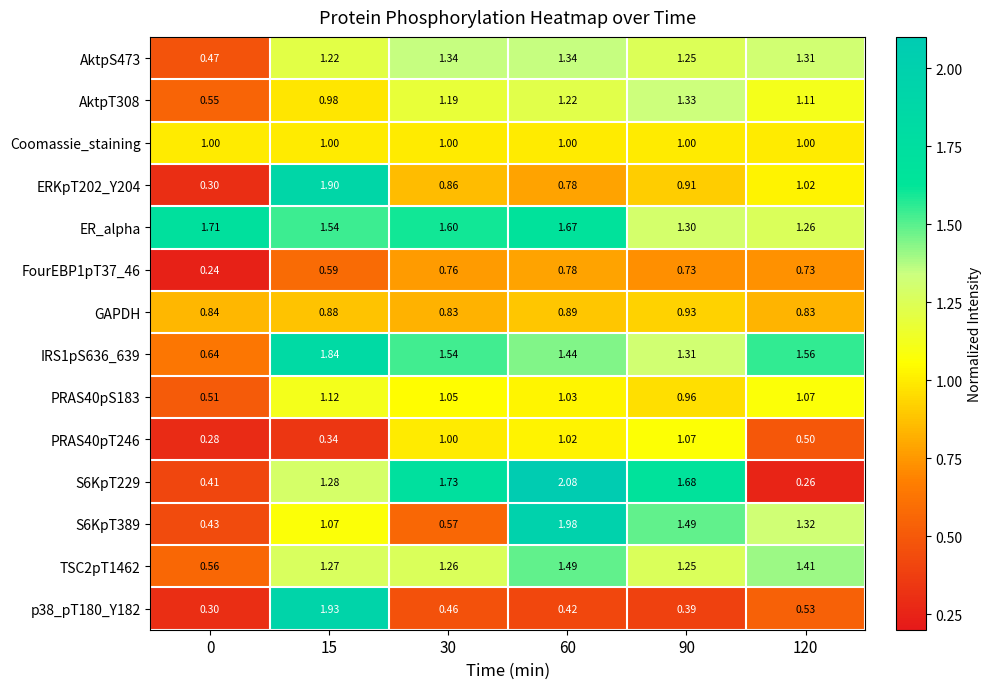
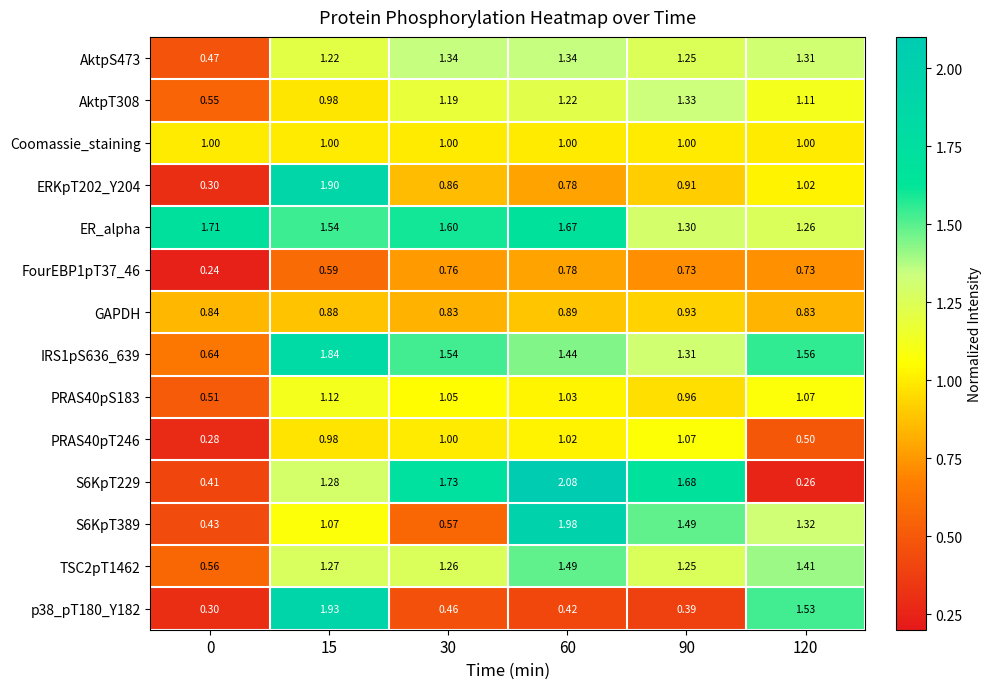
  {
    "AktpS473": {
      "0": 0.47,
      "15": 1.22,
      "30": 1.34,
      "60": 1.34,
      "90": 1.25,
      "120": 1.31
    },
    "AktpT308": {
      "0": 0.55,
      "15": 0.98,
      "30": 1.19,
      "60": 1.22,
      "90": 1.33,
      "120": 1.11
    },
    "Coomassie_staining": {
      "0": 1.00,
      "15": 1.00,
      "30": 1.00,
      "60": 1.00,
      "90": 1.00,
      "120": 1.00
    },
    "ERKpT202_Y204": {
      "0": 0.30,
      "15": 1.90,
      "30": 0.86,
      "60": 0.78,
      "90": 0.91,
      "120": 1.02
    },
    "ER_alpha": {
      "0": 1.71,
      "15": 1.54,
      "30": 1.60,
      "60": 1.67,
      "90": 1.30,
      "120": 1.26
    },
    "FourEBP1pT37_46": {
      "0": 0.24,
      "15": 0.59,
      "30": 0.76,
      "60": 0.78,
      "90": 0.73,
      "120": 0.73
    },
    "GAPDH": {
      "0": 0.84,
      "15": 0.88,
      "30": 0.83,
      "60": 0.89,
      "90": 0.93,
      "120": 0.83
    },
    "IRS1pS636_639": {
      "0": 0.64,
      "15": 1.84,
      "30": 1.54,
      "60": 1.44,
      "90": 1.31,
      "120": 1.56
    },
    "PRAS40pS183": {
      "0": 0.51,
      "15": 1.12,
      "30": 1.05,
      "60": 1.03,
      "90": 0.96,
      "120": 1.07
    },
    "PRAS40pT246": {
      "0": 0.28,
-     "15": 0.34,
+     "15": 0.98,
      "30": 1.00,
      "60": 1.02,
      "90": 1.07,
      "120": 0.50
    },
    "S6KpT229": {
      "0": 0.41,
      "15": 1.28,
      "30": 1.73,
      "60": 2.08,
      "90": 1.68,
      "120": 0.26
    },
    "S6KpT389": {
      "0": 0.43,
      "15": 1.07,
      "30": 0.57,
      "60": 1.98,
      "90": 1.49,
      "120": 1.32
    },
    "TSC2pT1462": {
      "0": 0.56,
      "15": 1.27,
      "30": 1.26,
      "60": 1.49,
      "90": 1.25,
      "120": 1.41
    },
    "p38_pT180_Y182": {
      "0": 0.30,
      "15": 1.93,
      "30": 0.46,
      "60": 0.42,
      "90": 0.39,
-     "120": 0.53
+     "120": 1.53
    }
  }
